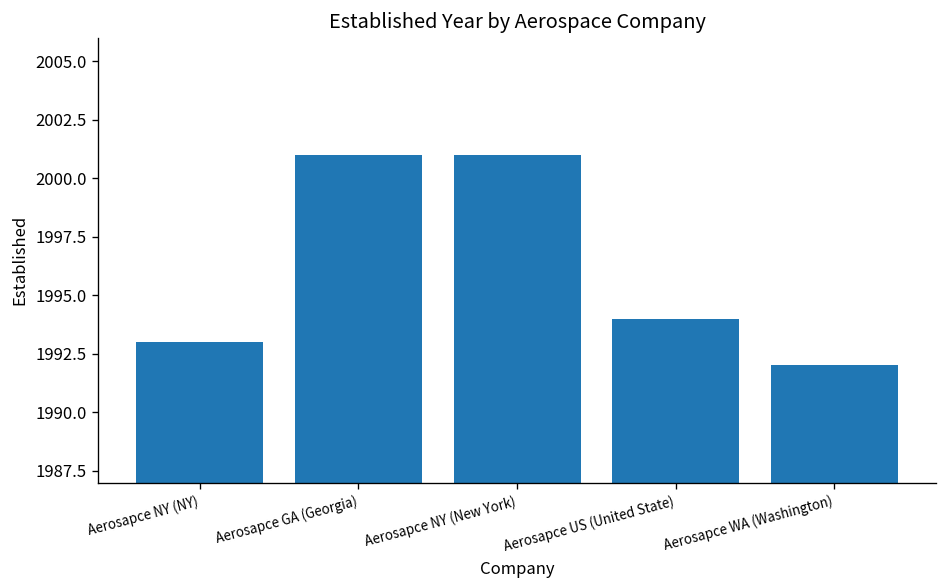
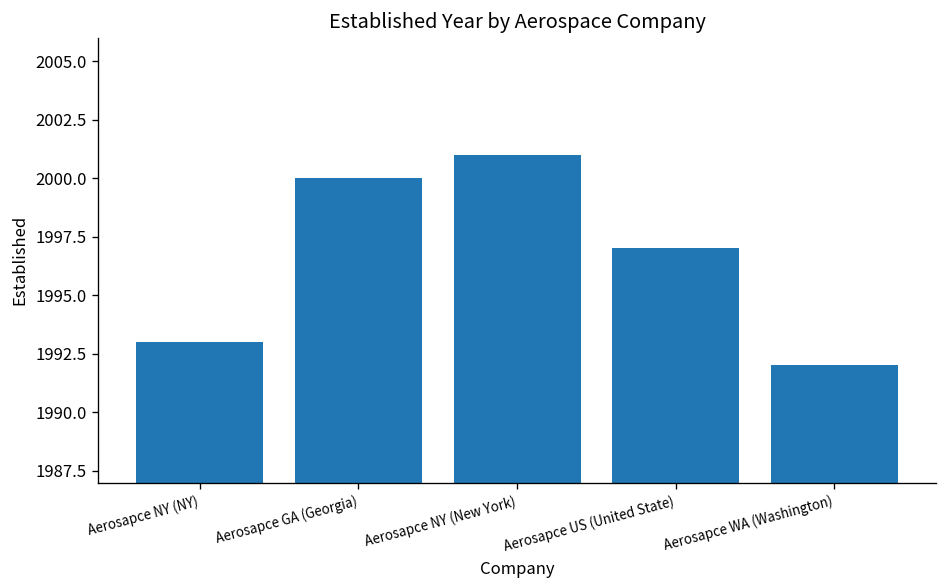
  {
    "Aerosapce NY (NY)": 1993,
-   "Aerosapce GA (Georgia)": 2001,
+   "Aerosapce GA (Georgia)": 2000,
    "Aerosapce NY (New York)": 2001,
-   "Aerosapce US (United State)": 1994,
+   "Aerosapce US (United State)": 1997,
    "Aerosapce WA (Washington)": 1992
  }
